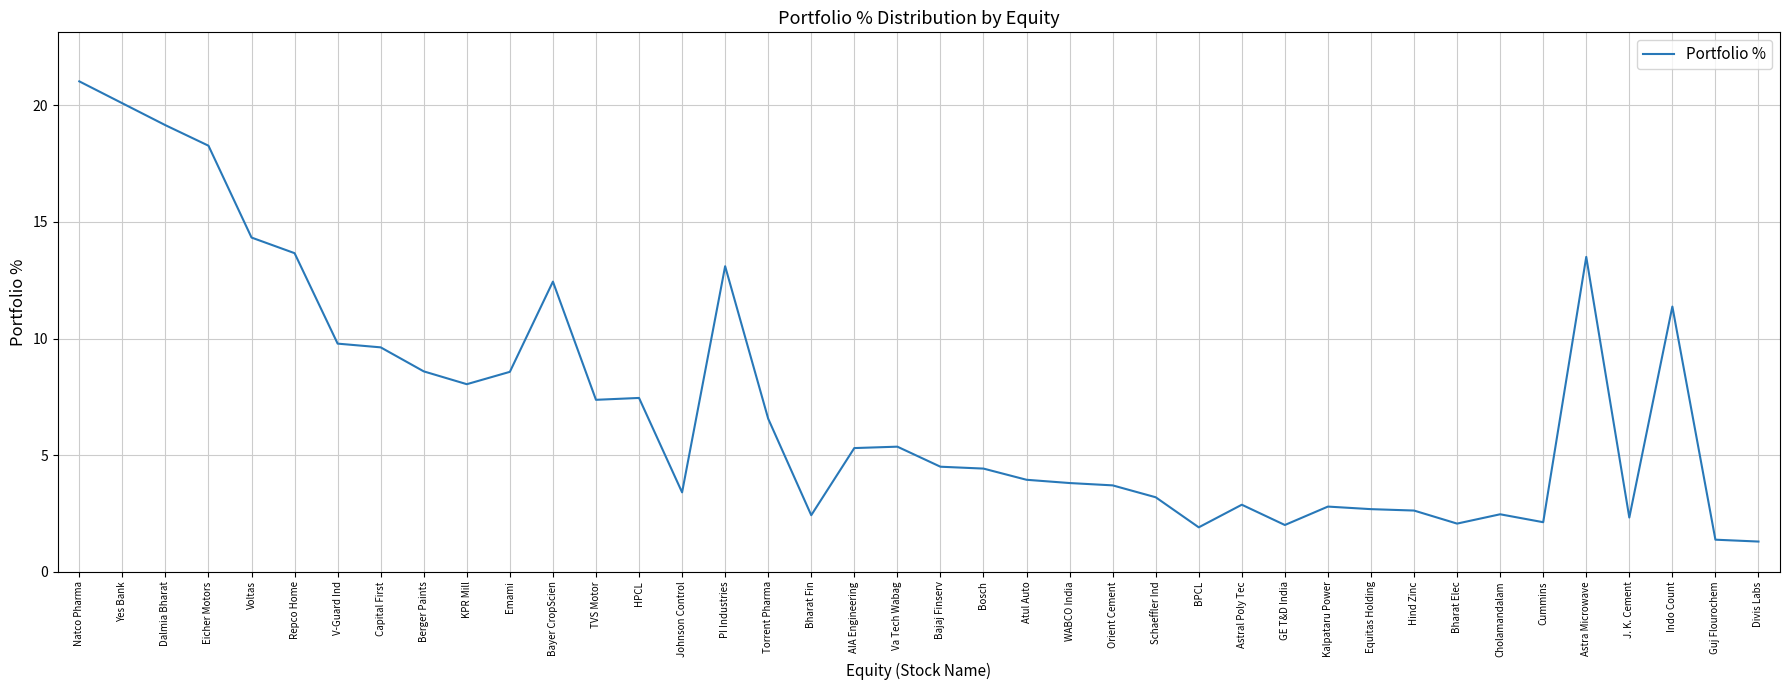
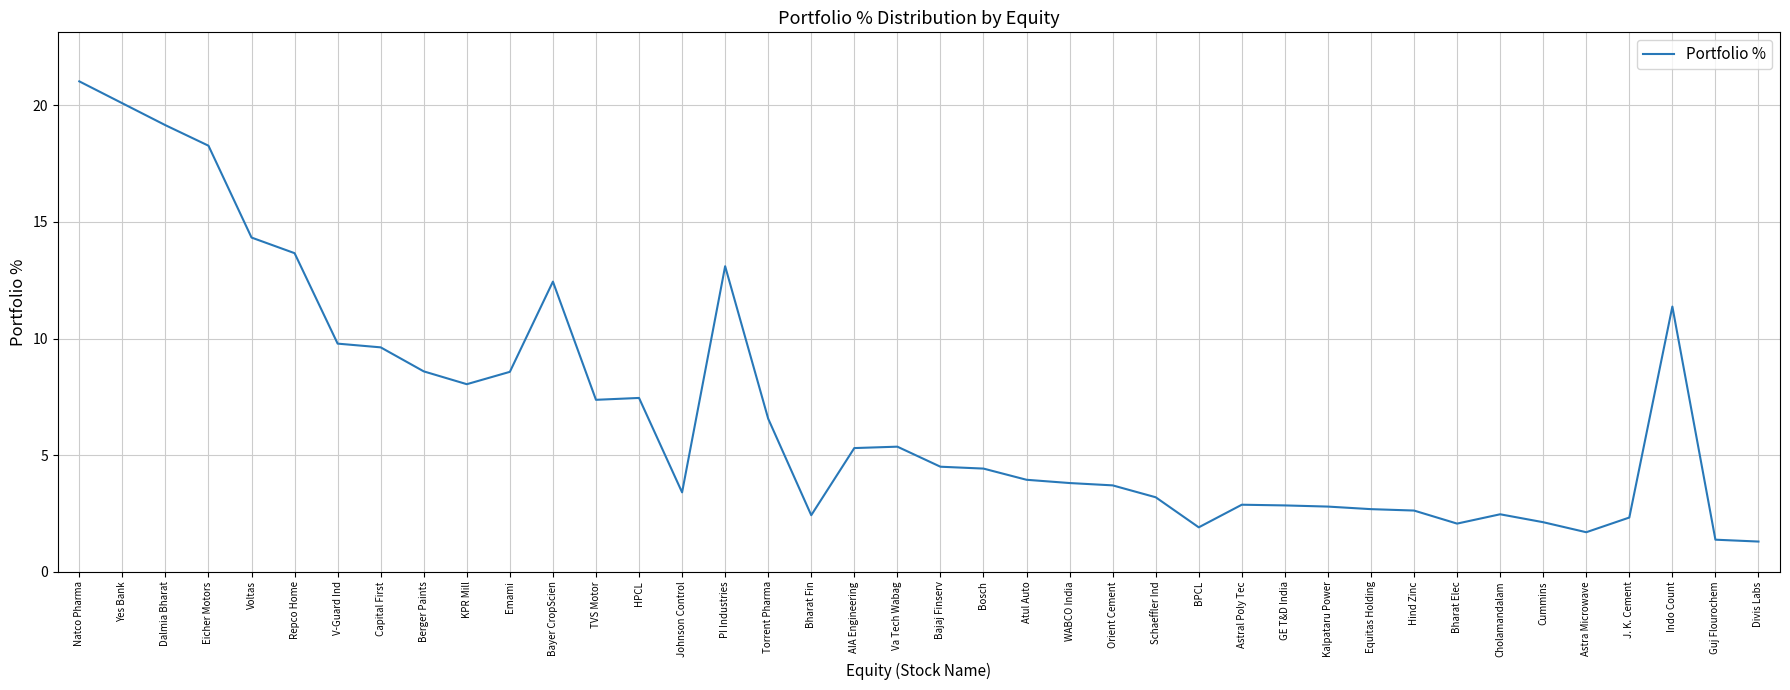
  {
    "Natco Pharma": 21.0,
    "Yes Bank": 20.1,
    "Dalmia Bharat": 19.2,
    "Eicher Motors": 18.3,
    "Voltas": 14.3,
    "Repco Home": 13.7,
    "V-Guard Ind": 9.8,
    "Capital First": 9.6,
    "Berger Paints": 8.6,
    "KPR Mill": 8.0,
    "Emami": 8.6,
    "Bayer CropScien": 12.4,
    "TVS Motor": 7.4,
    "HPCL": 7.5,
    "Johnson Control": 3.4,
    "PI Industries": 13.1,
    "Torrent Pharma": 6.6,
    "Bharat Fin": 2.4,
    "AIA Engineering": 5.3,
    "Va Tech Wabag": 5.4,
    "Bajaj Finserv": 4.5,
    "Bosch": 4.4,
    "Atul Auto": 3.9,
    "WABCO India": 3.8,
    "Orient Cement": 3.7,
    "Schaeffler Ind": 3.2,
    "BPCL": 1.9,
    "Astral Poly Tec": 2.9,
-   "GE T&D India": 2.0,
+   "GE T&D India": 2.8,
    "Kalpataru Power": 2.8,
    "Equitas Holding": 2.7,
    "Hind Zinc": 2.6,
    "Bharat Elec": 2.1,
    "Cholamandalam": 2.5,
    "Cummins": 2.1,
-   "Astra Microwave": 13.5,
+   "Astra Microwave": 1.7,
    "J. K. Cement": 2.3,
    "Indo Count": 11.4,
    "Guj Flourochem": 1.4,
    "Divis Labs": 1.3
  }
